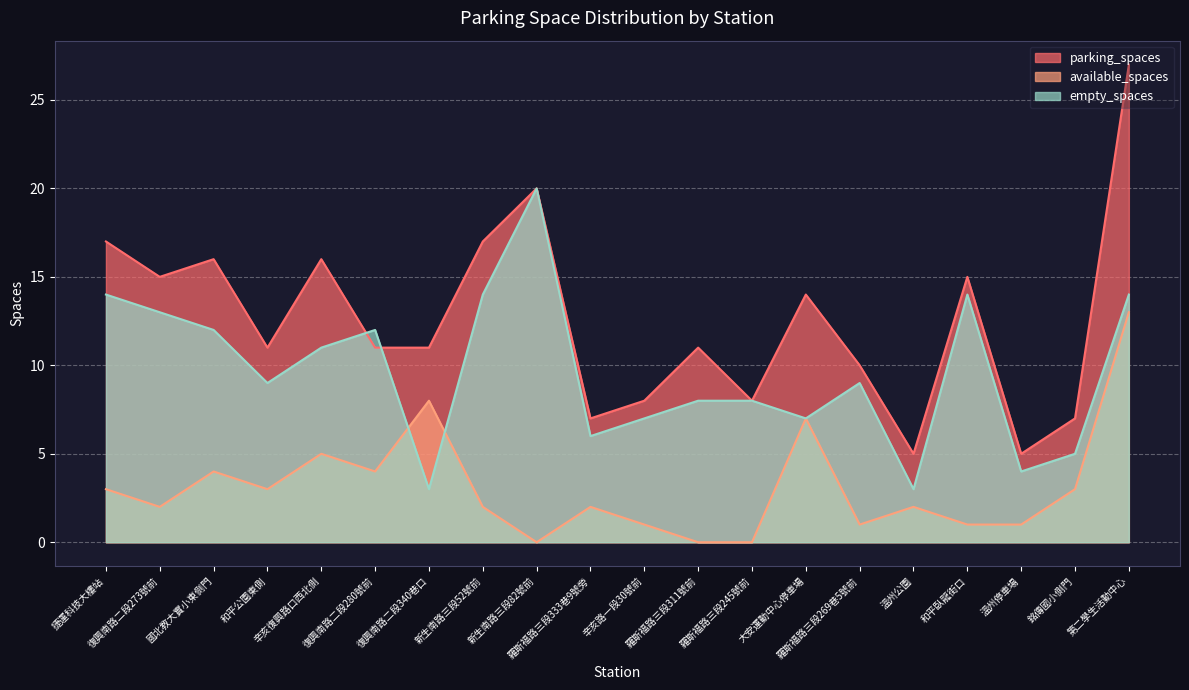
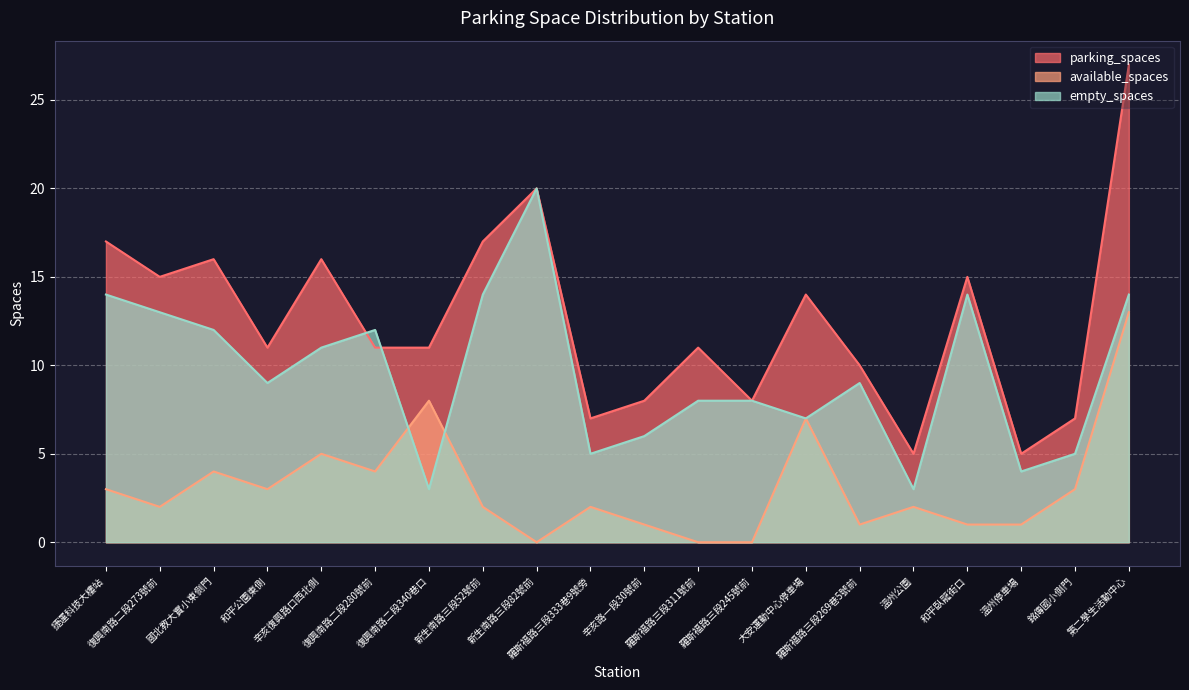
  {
    "empty_spaces": {
      "捷運科技大樓站": 14,
      "復興南路二段273號前": 13,
      "國北教大實小東側門": 12,
      "和平公園東側": 9,
      "辛亥復興路口西北側": 11,
      "復興南路二段280號前": 12,
      "復興南路二段340巷口": 3,
      "新生南路三段52號前": 14,
-     "羅斯福路三段333巷9號旁": 6,
-     "辛亥路一段30號前": 7,
+     "羅斯福路三段333巷9號旁": 5,
+     "辛亥路一段30號前": 6,
      "羅斯福路三段311號前": 8,
      "羅斯福路三段269巷5號前": 9,
      "溫州公園": 3,
      "和平臥龍街口": 14,
      "溫州停車場": 4,
      "銘傳國小側門": 5,
      "第二學生活動中心": 14
    }
  }
